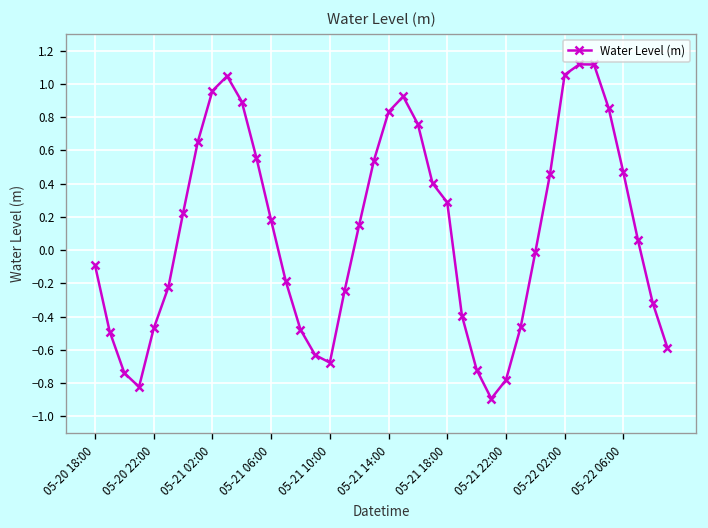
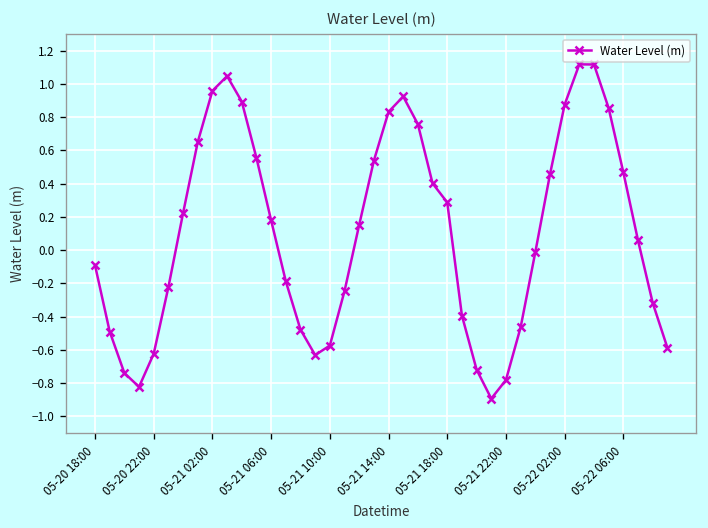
  {
    "05-20 18:00": -0.09,
-   "05-20 22:00": -0.47,
+   "05-20 22:00": -0.62,
    "05-21 02:00": 0.96,
    "05-21 06:00": 0.18,
-   "05-21 10:00": -0.68,
+   "05-21 10:00": -0.57,
    "05-21 14:00": 0.83,
    "05-21 18:00": 0.29,
    "05-21 22:00": -0.78,
-   "05-22 02:00": 1.05,
+   "05-22 02:00": 0.88,
    "05-22 06:00": 0.47
  }
